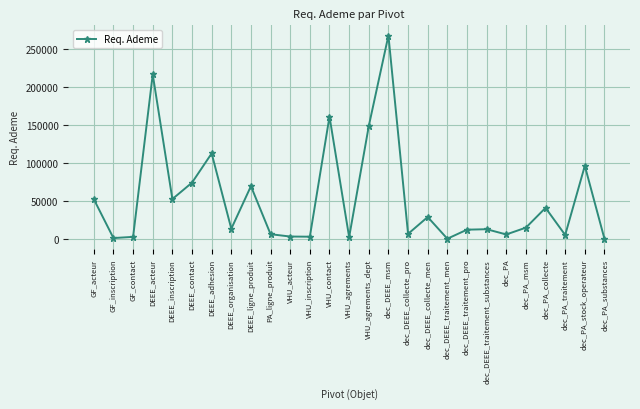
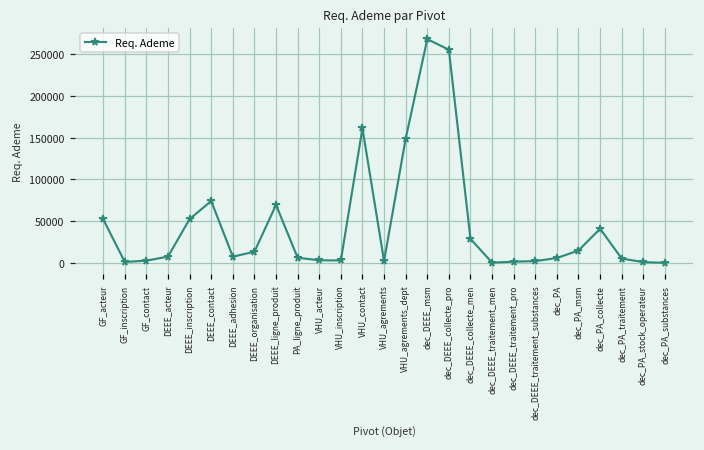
  {
    "GF_acteur": 50000,
    "GF_inscription": 0,
    "GF_contact": 0,
-   "DEEE_acteur": 220000,
+   "DEEE_acteur": 10000,
    "DEEE_inscription": 50000,
    "DEEE_contact": 70000,
-   "DEEE_adhesion": 110000,
+   "DEEE_adhesion": 10000,
    "DEEE_organisation": 10000,
    "DEEE_ligne_produit": 70000,
    "PA_ligne_produit": 10000,
    "VHU_acteur": 0,
    "VHU_inscription": 0,
    "VHU_contact": 160000,
    "VHU_agrements": 0,
    "VHU_agrements_dept": 150000,
    "dec_DEEE_msm": 270000,
-   "dec_DEEE_collecte_pro": 10000,
+   "dec_DEEE_collecte_pro": 250000,
    "dec_DEEE_collecte_men": 30000,
    "dec_DEEE_traitement_men": 0,
-   "dec_DEEE_traitement_pro": 10000,
-   "dec_DEEE_traitement_substances": 10000,
+   "dec_DEEE_traitement_pro": 0,
+   "dec_DEEE_traitement_substances": 0,
    "dec_PA": 10000,
    "dec_PA_msm": 20000,
    "dec_PA_collecte": 40000,
    "dec_PA_traitement": 10000,
-   "dec_PA_stock_operateur": 100000,
+   "dec_PA_stock_operateur": 0,
    "dec_PA_substances": 0
  }
